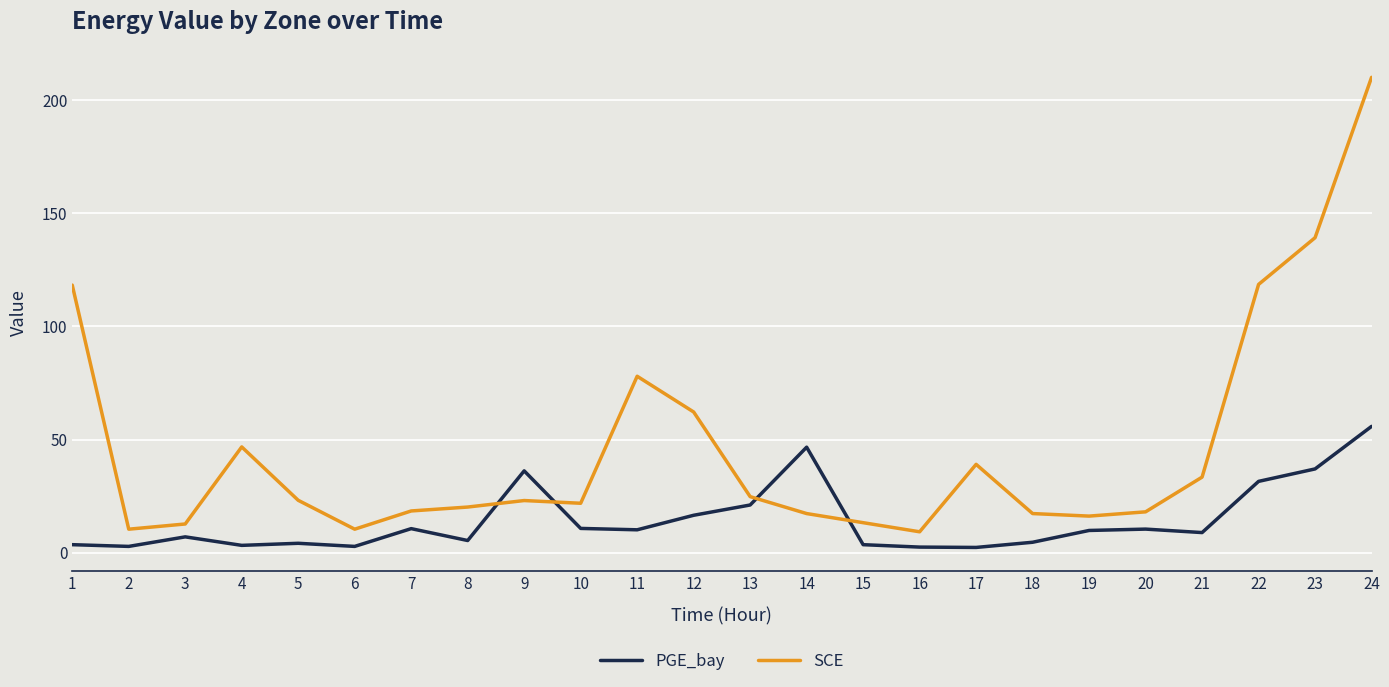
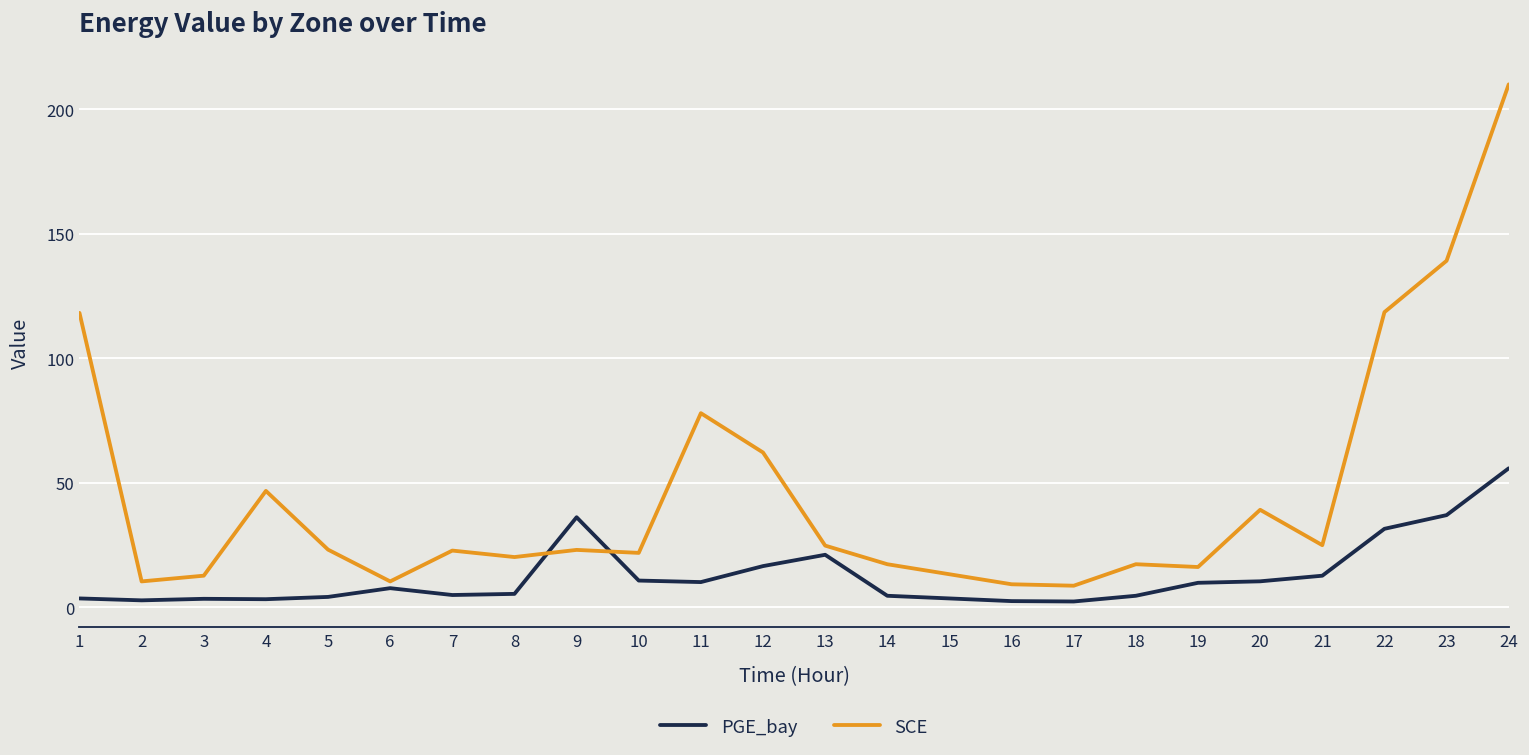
  {
    "PGE_bay": {
      "1": 4,
      "2": 3,
-     "3": 7,
+     "3": 3,
      "4": 3,
      "5": 4,
-     "6": 3,
-     "7": 11,
+     "6": 8,
+     "7": 5,
      "8": 5,
      "9": 36,
      "10": 11,
      "11": 10,
      "12": 17,
      "13": 21,
-     "14": 47,
+     "14": 5,
      "15": 4,
      "16": 2,
      "17": 2,
      "18": 5,
      "19": 10,
      "20": 10,
-     "21": 9,
+     "21": 13,
      "22": 31,
      "23": 37,
      "24": 56
    },
    "SCE": {
      "1": 118,
      "2": 10,
      "3": 13,
      "4": 47,
      "5": 23,
      "6": 10,
-     "7": 18,
+     "7": 23,
      "8": 20,
      "9": 23,
      "10": 22,
      "11": 78,
      "12": 62,
      "13": 25,
      "14": 17,
      "15": 13,
      "16": 9,
-     "17": 39,
+     "17": 9,
      "18": 17,
      "19": 16,
-     "20": 18,
-     "21": 33,
+     "20": 39,
+     "21": 25,
      "22": 119,
      "23": 139,
      "24": 210
    }
  }
